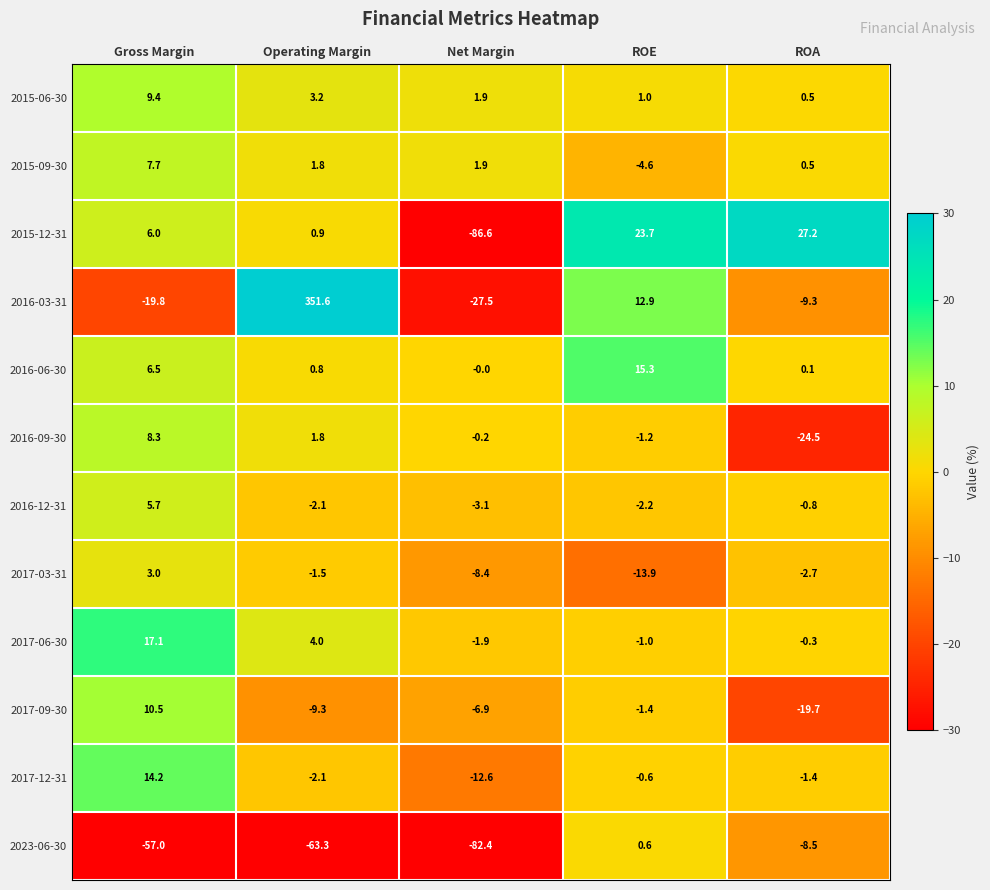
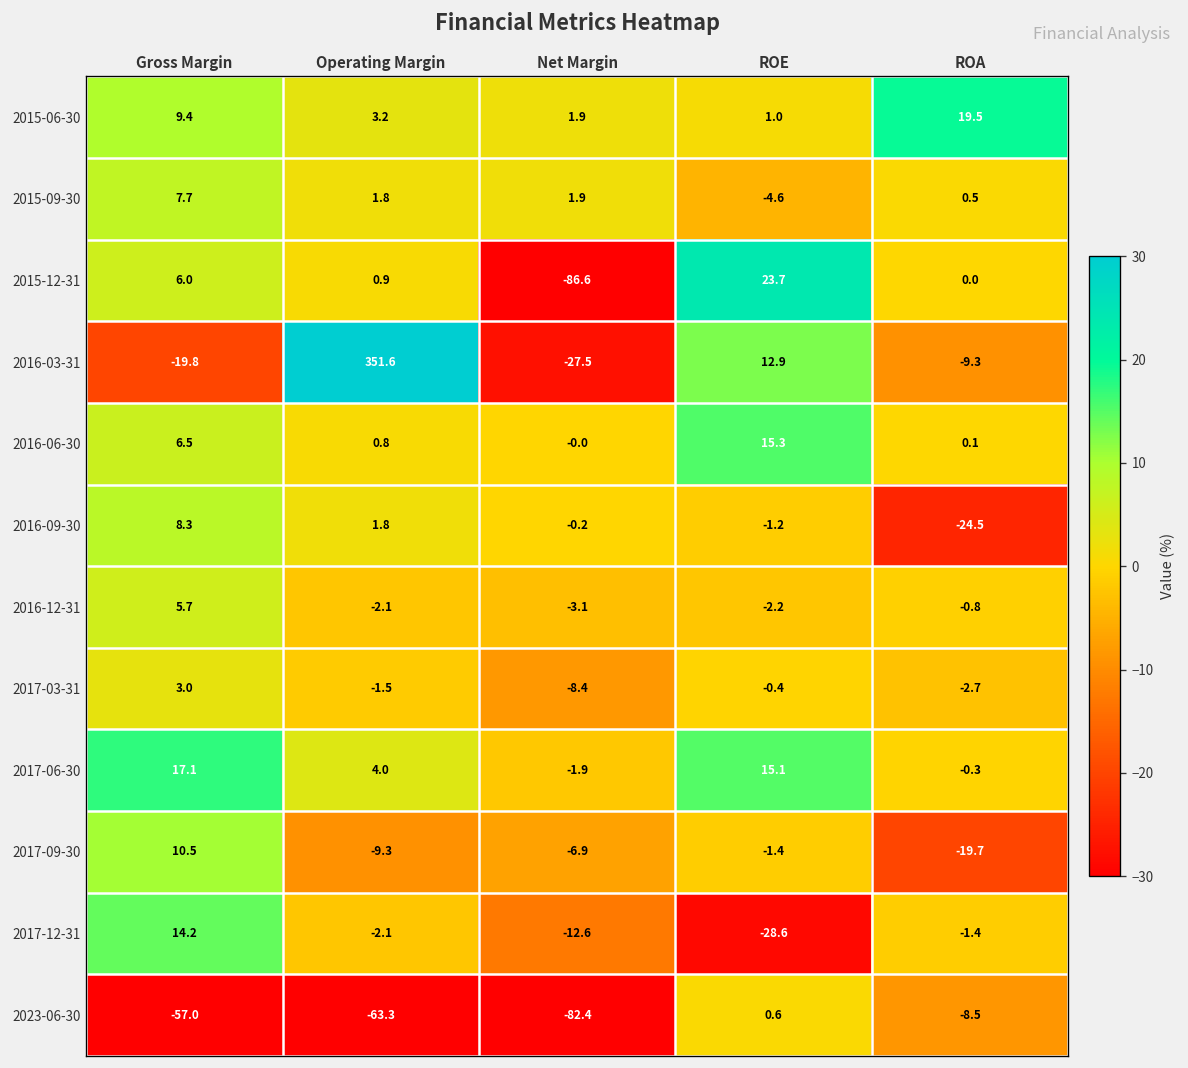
  {
    "2015-06-30": {
      "Gross Margin": 9.4,
      "Operating Margin": 3.2,
      "Net Margin": 1.9,
      "ROE": 1.0,
-     "ROA": 0.5
+     "ROA": 19.5
    },
    "2015-09-30": {
      "Gross Margin": 7.7,
      "Operating Margin": 1.8,
      "Net Margin": 1.9,
      "ROE": -4.6,
      "ROA": 0.5
    },
    "2015-12-31": {
      "Gross Margin": 6.0,
      "Operating Margin": 0.9,
      "Net Margin": -86.6,
      "ROE": 23.7,
-     "ROA": 27.2
+     "ROA": 0.0
    },
    "2016-03-31": {
      "Gross Margin": -19.8,
      "Operating Margin": 351.6,
      "Net Margin": -27.5,
      "ROE": 12.9,
      "ROA": -9.3
    },
    "2016-06-30": {
      "Gross Margin": 6.5,
      "Operating Margin": 0.8,
      "Net Margin": -0.0,
      "ROE": 15.3,
      "ROA": 0.1
    },
    "2016-09-30": {
      "Gross Margin": 8.3,
      "Operating Margin": 1.8,
      "Net Margin": -0.2,
      "ROE": -1.2,
      "ROA": -24.5
    },
    "2016-12-31": {
      "Gross Margin": 5.7,
      "Operating Margin": -2.1,
      "Net Margin": -3.1,
      "ROE": -2.2,
      "ROA": -0.8
    },
    "2017-03-31": {
      "Gross Margin": 3.0,
      "Operating Margin": -1.5,
      "Net Margin": -8.4,
-     "ROE": -13.9,
+     "ROE": -0.4,
      "ROA": -2.7
    },
    "2017-06-30": {
      "Gross Margin": 17.1,
      "Operating Margin": 4.0,
      "Net Margin": -1.9,
-     "ROE": -1.0,
+     "ROE": 15.1,
      "ROA": -0.3
    },
    "2017-09-30": {
      "Gross Margin": 10.5,
      "Operating Margin": -9.3,
      "Net Margin": -6.9,
      "ROE": -1.4,
      "ROA": -19.7
    },
    "2017-12-31": {
      "Gross Margin": 14.2,
      "Operating Margin": -2.1,
      "Net Margin": -12.6,
-     "ROE": -0.6,
+     "ROE": -28.6,
      "ROA": -1.4
    },
    "2023-06-30": {
      "Gross Margin": -57.0,
      "Operating Margin": -63.3,
      "Net Margin": -82.4,
      "ROE": 0.6,
      "ROA": -8.5
    }
  }
